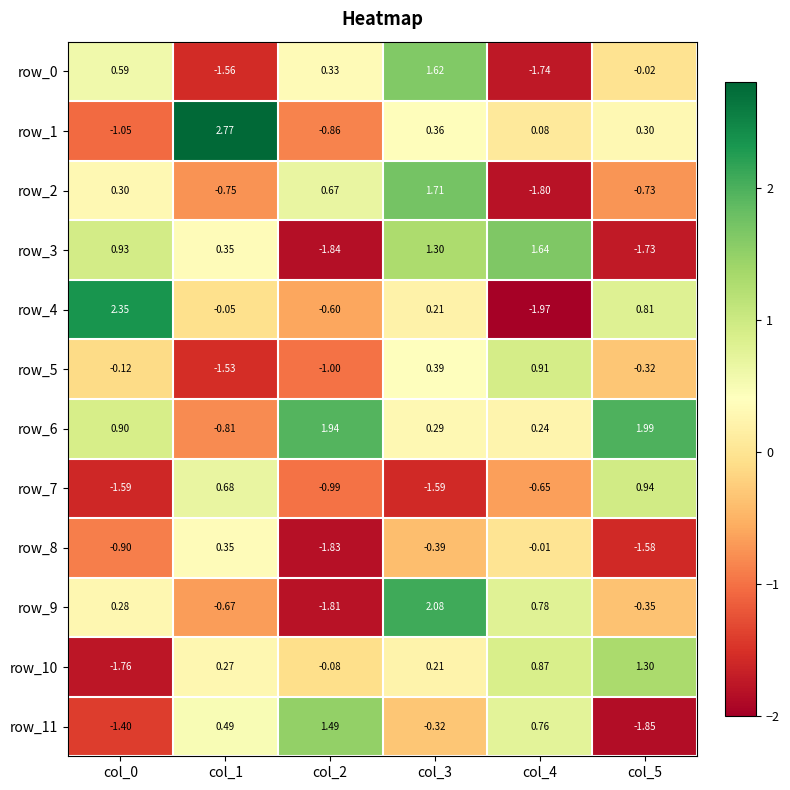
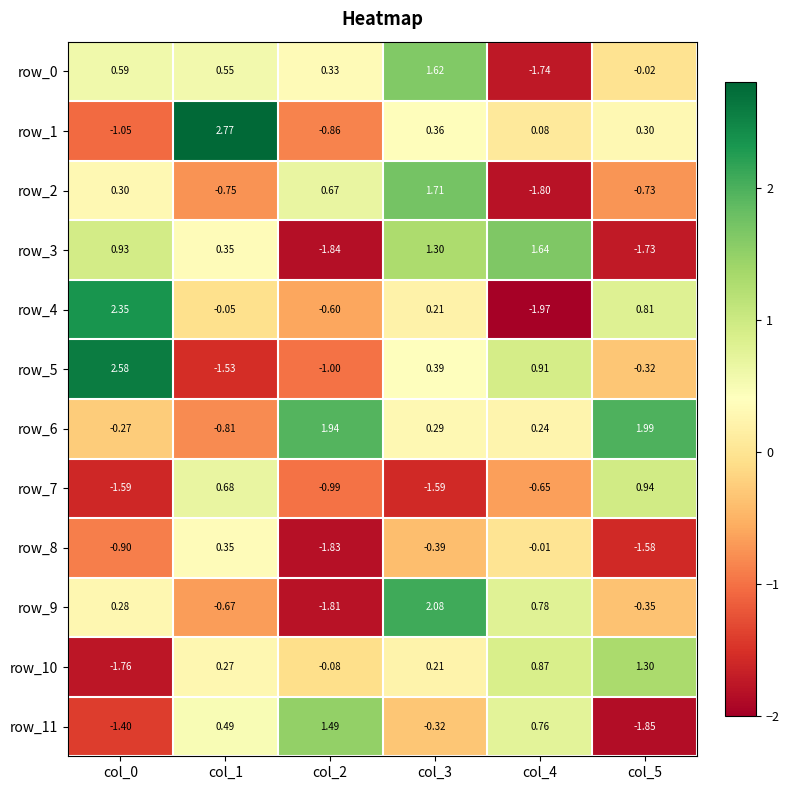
  {
    "row_0": {
      "col_0": 0.59,
-     "col_1": -1.56,
+     "col_1": 0.55,
      "col_2": 0.33,
      "col_3": 1.62,
      "col_4": -1.74,
      "col_5": -0.02
    },
    "row_1": {
      "col_0": -1.05,
      "col_1": 2.77,
      "col_2": -0.86,
      "col_3": 0.36,
      "col_4": 0.08,
      "col_5": 0.30
    },
    "row_2": {
      "col_0": 0.30,
      "col_1": -0.75,
      "col_2": 0.67,
      "col_3": 1.71,
      "col_4": -1.80,
      "col_5": -0.73
    },
    "row_3": {
      "col_0": 0.93,
      "col_1": 0.35,
      "col_2": -1.84,
      "col_3": 1.30,
      "col_4": 1.64,
      "col_5": -1.73
    },
    "row_4": {
      "col_0": 2.35,
      "col_1": -0.05,
      "col_2": -0.60,
      "col_3": 0.21,
      "col_4": -1.97,
      "col_5": 0.81
    },
    "row_5": {
-     "col_0": -0.12,
+     "col_0": 2.58,
      "col_1": -1.53,
      "col_2": -1.00,
      "col_3": 0.39,
      "col_4": 0.91,
      "col_5": -0.32
    },
    "row_6": {
-     "col_0": 0.90,
+     "col_0": -0.27,
      "col_1": -0.81,
      "col_2": 1.94,
      "col_3": 0.29,
      "col_4": 0.24,
      "col_5": 1.99
    },
    "row_7": {
      "col_0": -1.59,
      "col_1": 0.68,
      "col_2": -0.99,
      "col_3": -1.59,
      "col_4": -0.65,
      "col_5": 0.94
    },
    "row_8": {
      "col_0": -0.90,
      "col_1": 0.35,
      "col_2": -1.83,
      "col_3": -0.39,
      "col_4": -0.01,
      "col_5": -1.58
    },
    "row_9": {
      "col_0": 0.28,
      "col_1": -0.67,
      "col_2": -1.81,
      "col_3": 2.08,
      "col_4": 0.78,
      "col_5": -0.35
    },
    "row_10": {
      "col_0": -1.76,
      "col_1": 0.27,
      "col_2": -0.08,
      "col_3": 0.21,
      "col_4": 0.87,
      "col_5": 1.30
    },
    "row_11": {
      "col_0": -1.40,
      "col_1": 0.49,
      "col_2": 1.49,
      "col_3": -0.32,
      "col_4": 0.76,
      "col_5": -1.85
    }
  }
